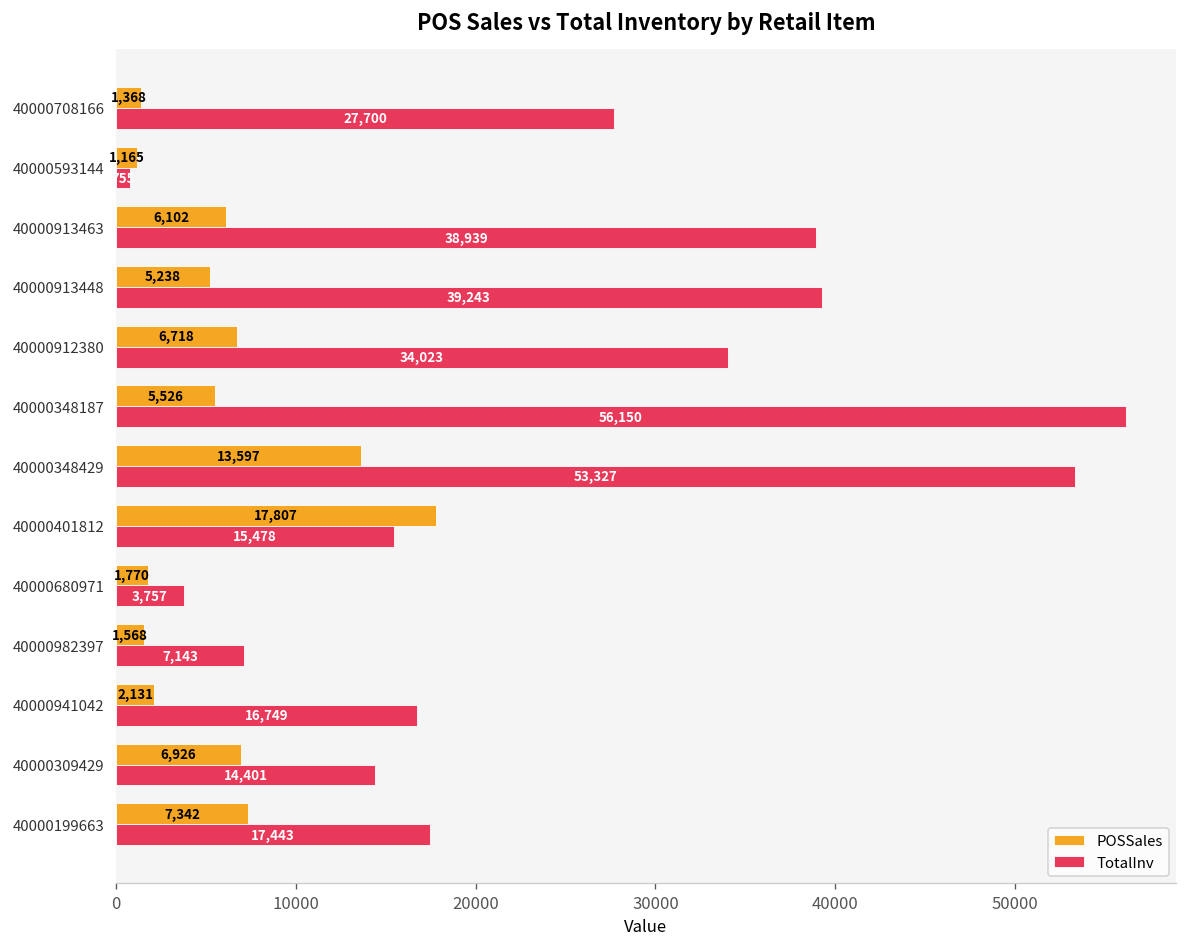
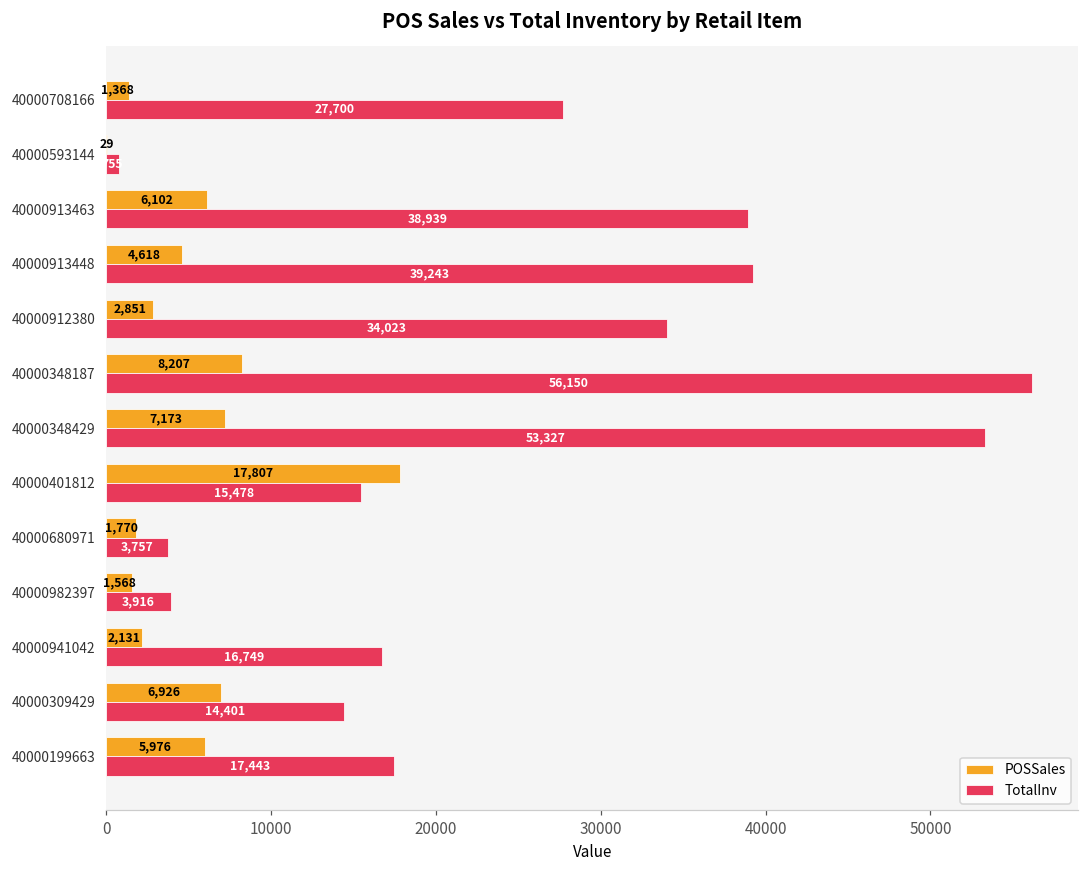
  {
    "POSSales": {
      "40000708166": "1,368",
-     "40000593144": "1,165",
+     "40000593144": "29",
      "40000913463": "6,102",
-     "40000913448": "5,238",
-     "40000912380": "6,718",
-     "40000348187": "5,526",
-     "40000348429": "13,597",
+     "40000913448": "4,618",
+     "40000912380": "2,851",
+     "40000348187": "8,207",
+     "40000348429": "7,173",
      "40000401812": "17,807",
      "40000680971": "1,770",
      "40000982397": "1,568",
      "40000941042": "2,131",
      "40000309429": "6,926",
-     "40000199663": "7,342"
+     "40000199663": "5,976"
    },
    "TotalInv": {
      "40000708166": "27,700",
      "40000913463": "38,939",
      "40000913448": "39,243",
      "40000912380": "34,023",
      "40000348187": "56,150",
      "40000348429": "53,327",
      "40000401812": "15,478",
      "40000680971": "3,757",
-     "40000982397": "7,143",
+     "40000982397": "3,916",
      "40000941042": "16,749",
      "40000309429": "14,401",
      "40000199663": "17,443"
    }
  }
